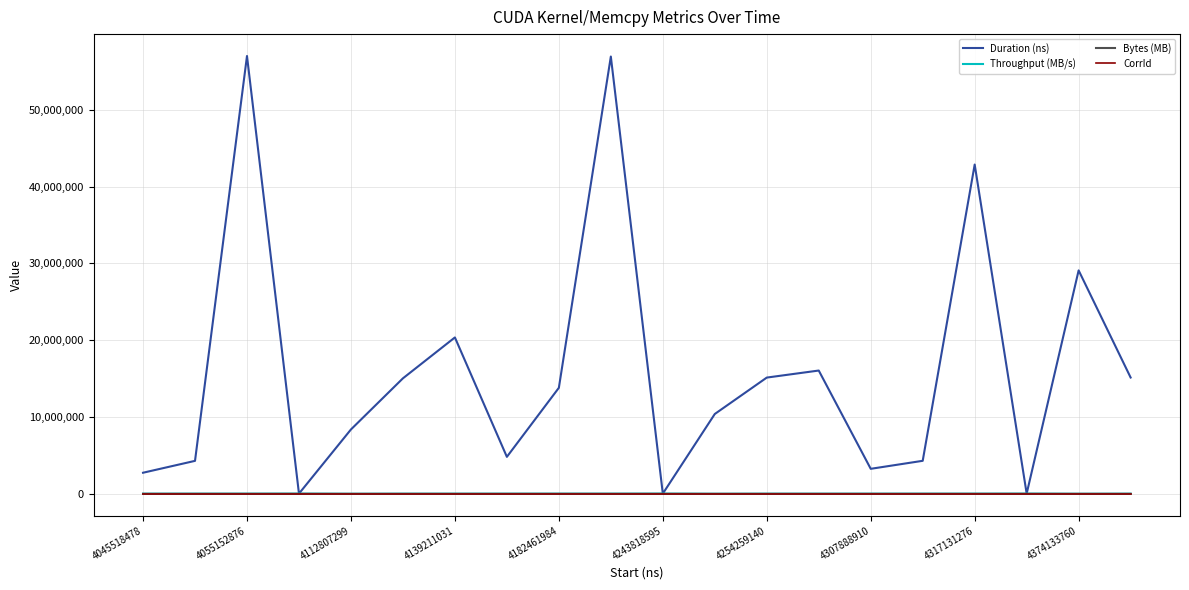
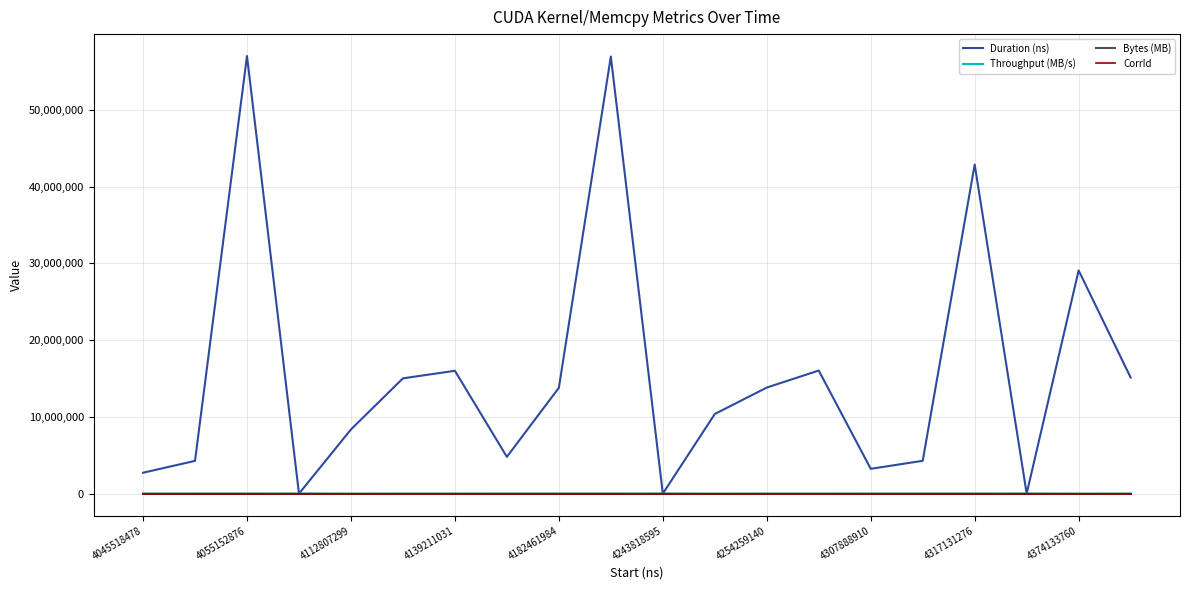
  {
    "Duration (ns)": {
      "4045518478": "3,000,000",
      "4055152876": "57,000,000",
      "4112807299": "8,000,000",
-     "4139211031": "20,000,000",
+     "4139211031": "16,000,000",
      "4182461984": "14,000,000",
-     "4254259140": "15,000,000",
+     "4254259140": "14,000,000",
      "4307888910": "3,000,000",
      "4317131276": "43,000,000",
      "4374133760": "29,000,000"
    },
    "CorrId": {
      "4045518478": "0",
      "4055152876": "0",
      "4112807299": "0",
      "4139211031": "0",
      "4182461984": "0",
      "4254259140": "0",
      "4307888910": "0",
      "4317131276": "0",
      "4374133760": "0"
    }
  }
